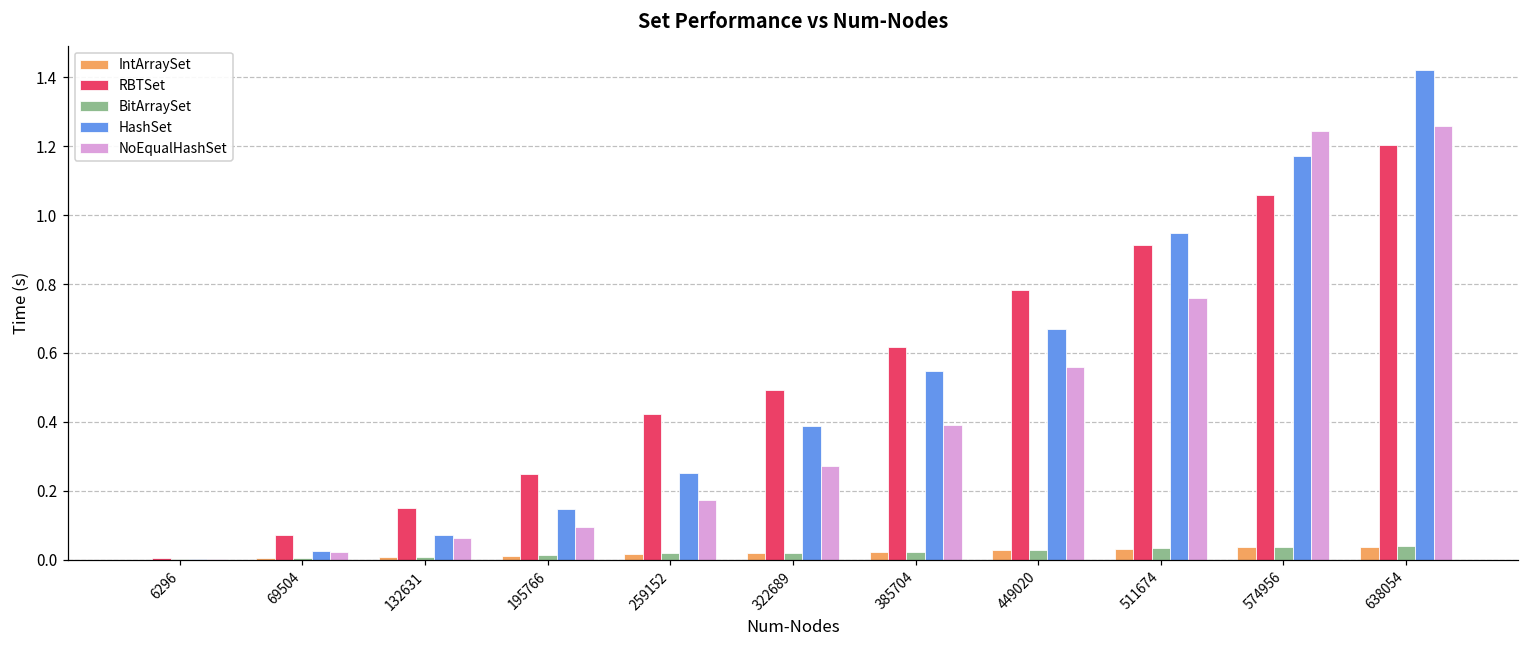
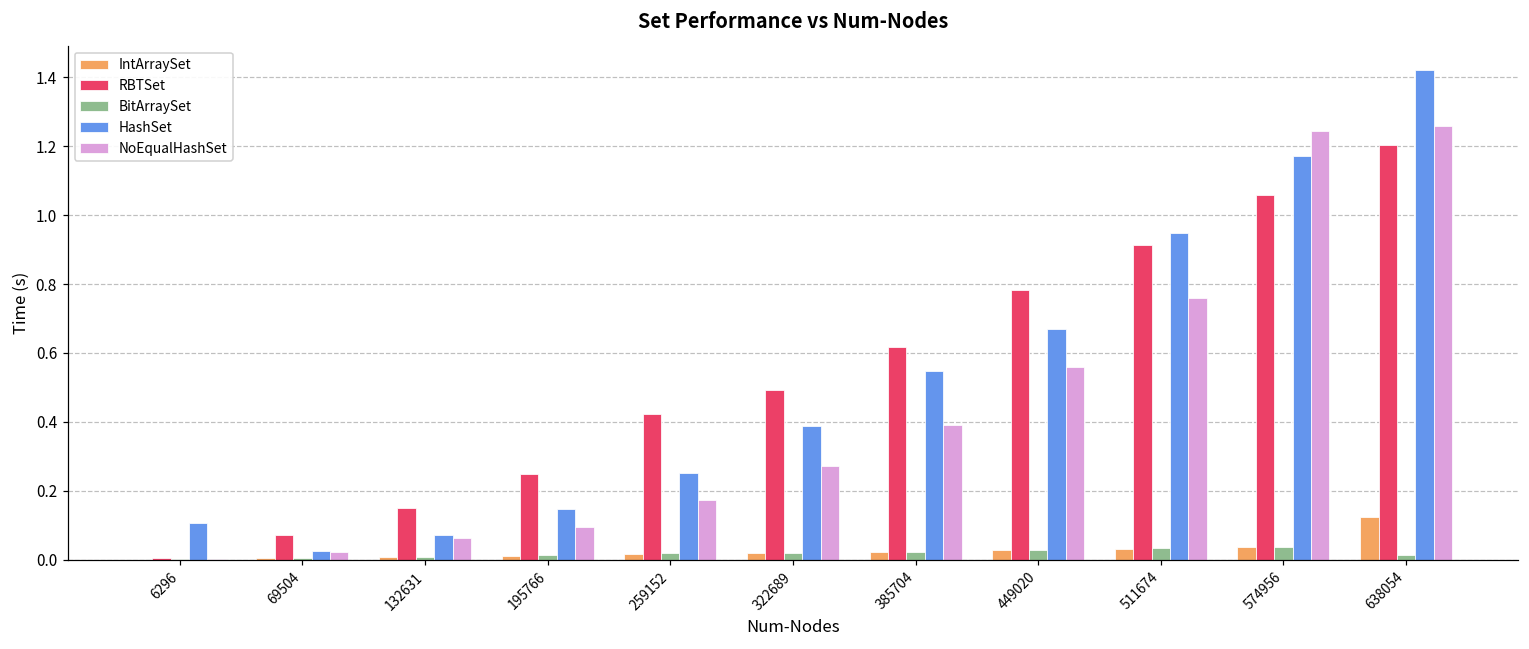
  {
    "IntArraySet": {
      "195766": 0.01,
      "259152": 0.02,
      "322689": 0.02,
      "385704": 0.02,
      "449020": 0.03,
      "511674": 0.03,
      "574956": 0.04,
-     "638054": 0.04
+     "638054": 0.12
    },
    "RBTSet": {
      "69504": 0.07,
      "132631": 0.15,
      "195766": 0.25,
      "259152": 0.42,
      "322689": 0.49,
      "385704": 0.62,
      "449020": 0.78,
      "511674": 0.91,
      "574956": 1.06,
      "638054": 1.20
    },
    "BitArraySet": {
      "132631": 0.01,
      "195766": 0.01,
      "259152": 0.02,
      "322689": 0.02,
      "385704": 0.02,
      "449020": 0.03,
      "511674": 0.03,
      "574956": 0.04,
-     "638054": 0.04
+     "638054": 0.01
    },
    "HashSet": {
-     "6296": 0.00,
+     "6296": 0.11,
      "69504": 0.03,
      "132631": 0.07,
      "195766": 0.15,
      "259152": 0.25,
      "322689": 0.39,
      "385704": 0.55,
      "449020": 0.67,
      "511674": 0.95,
      "574956": 1.17,
      "638054": 1.42
    },
    "NoEqualHashSet": {
      "69504": 0.02,
      "132631": 0.06,
      "195766": 0.10,
      "259152": 0.17,
      "322689": 0.27,
      "385704": 0.39,
      "449020": 0.56,
      "511674": 0.76,
      "574956": 1.24,
      "638054": 1.26
    }
  }
